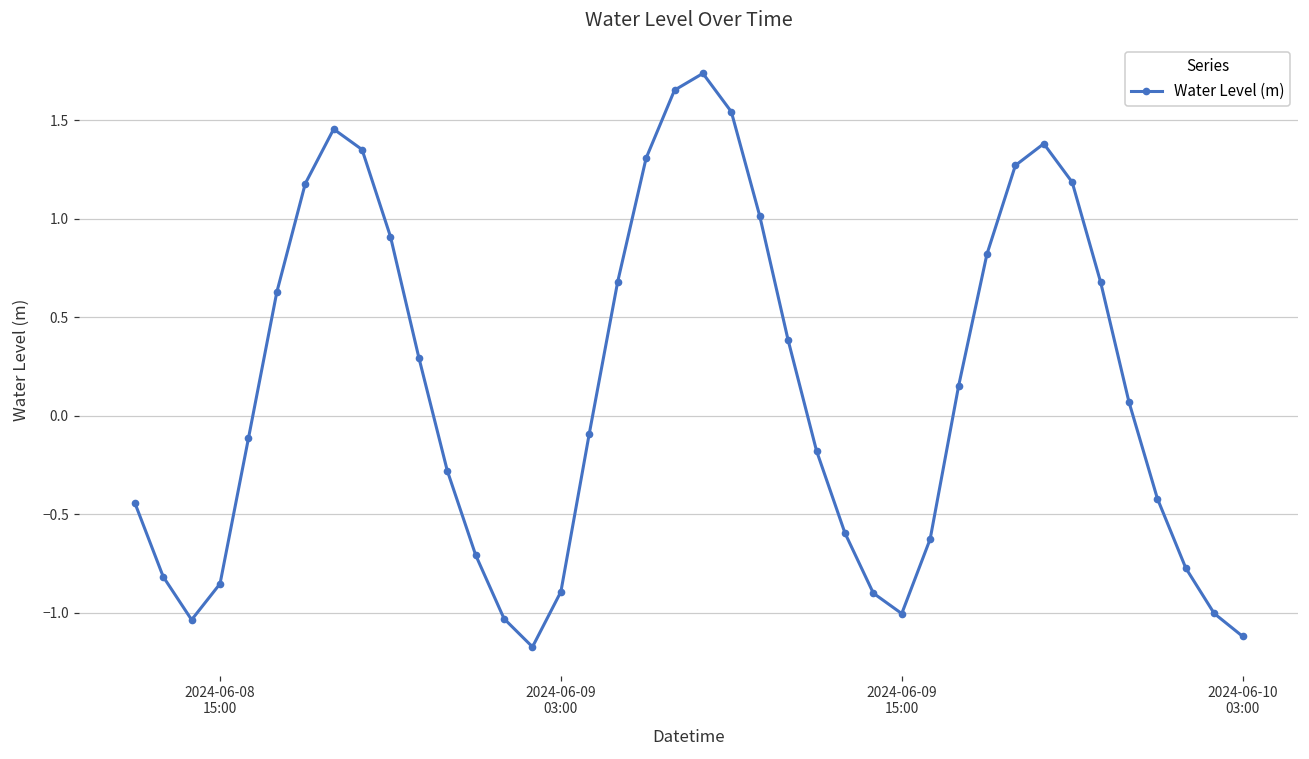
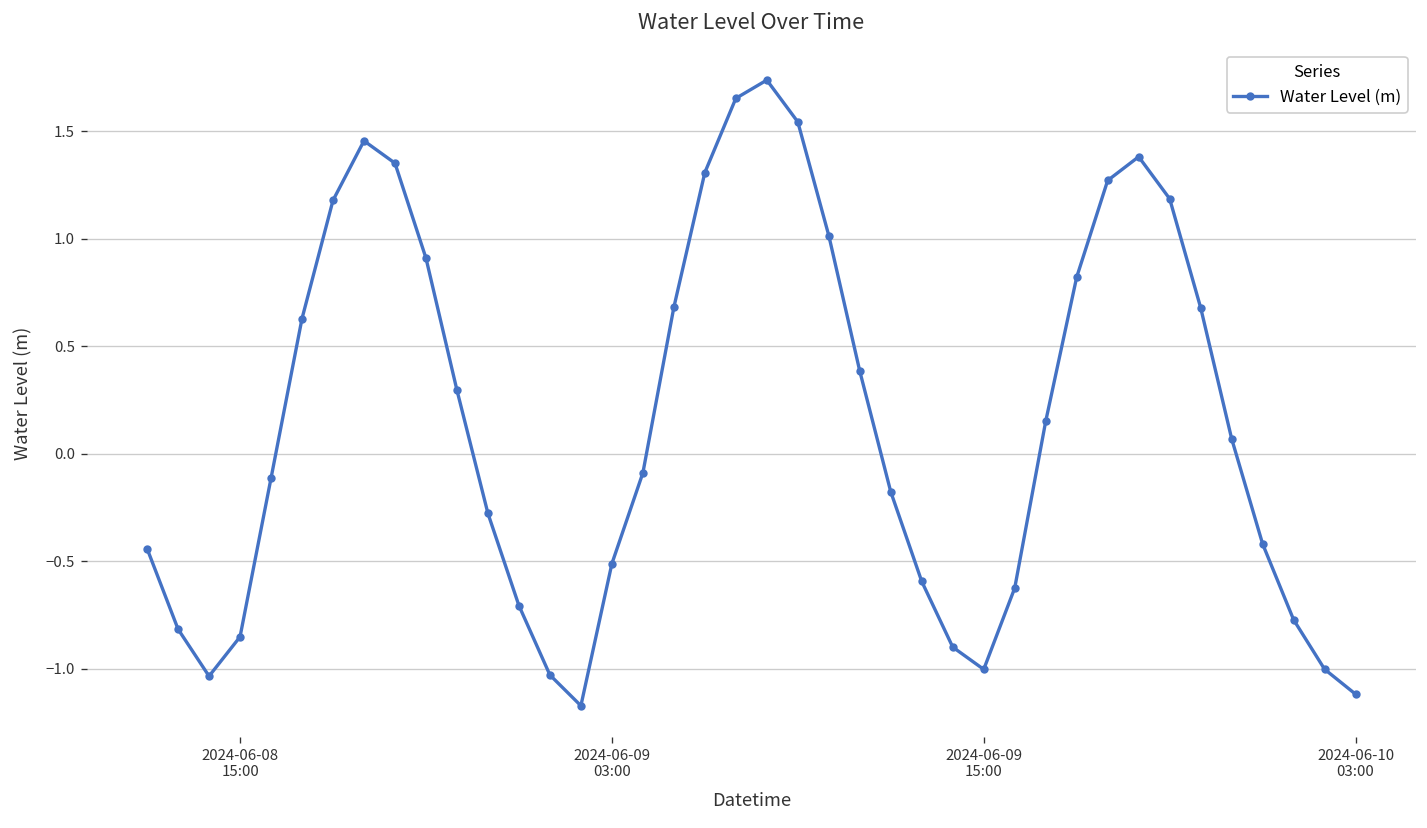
  {
    "2024-06-08 15:00": -0.85,
-   "2024-06-09 03:00": -0.89,
+   "2024-06-09 03:00": -0.51,
    "2024-06-09 15:00": -1.00,
    "2024-06-10 03:00": -1.12
  }
